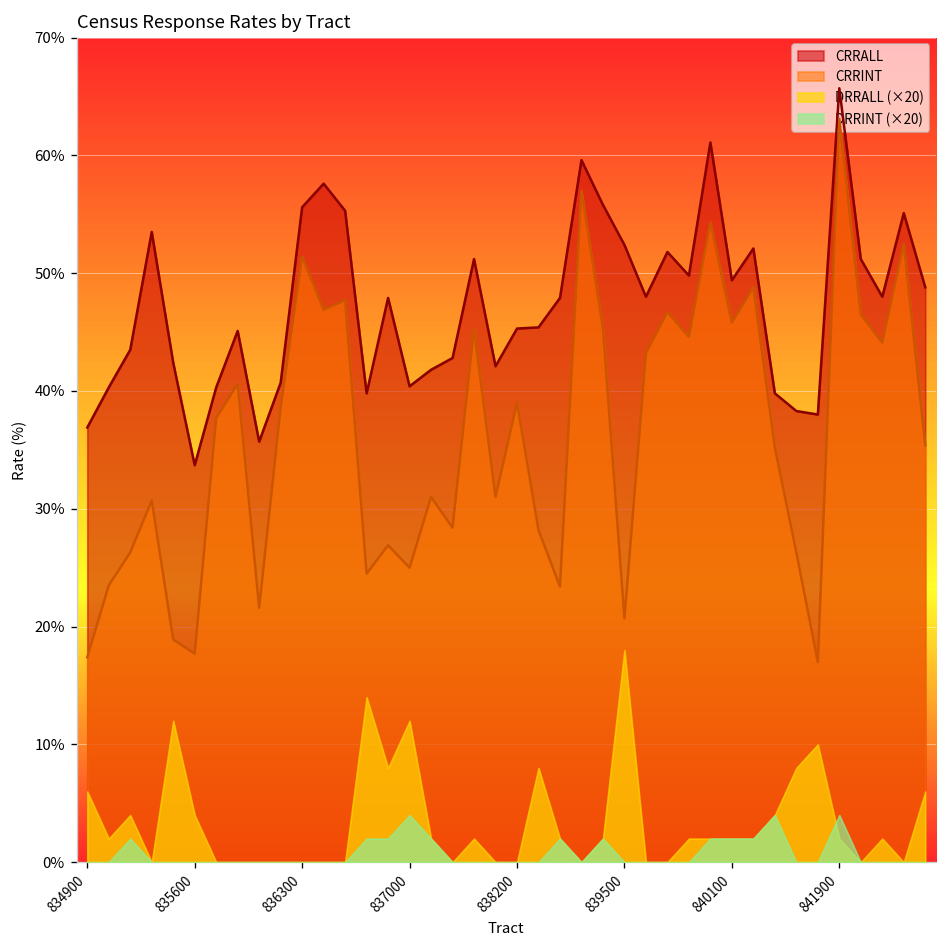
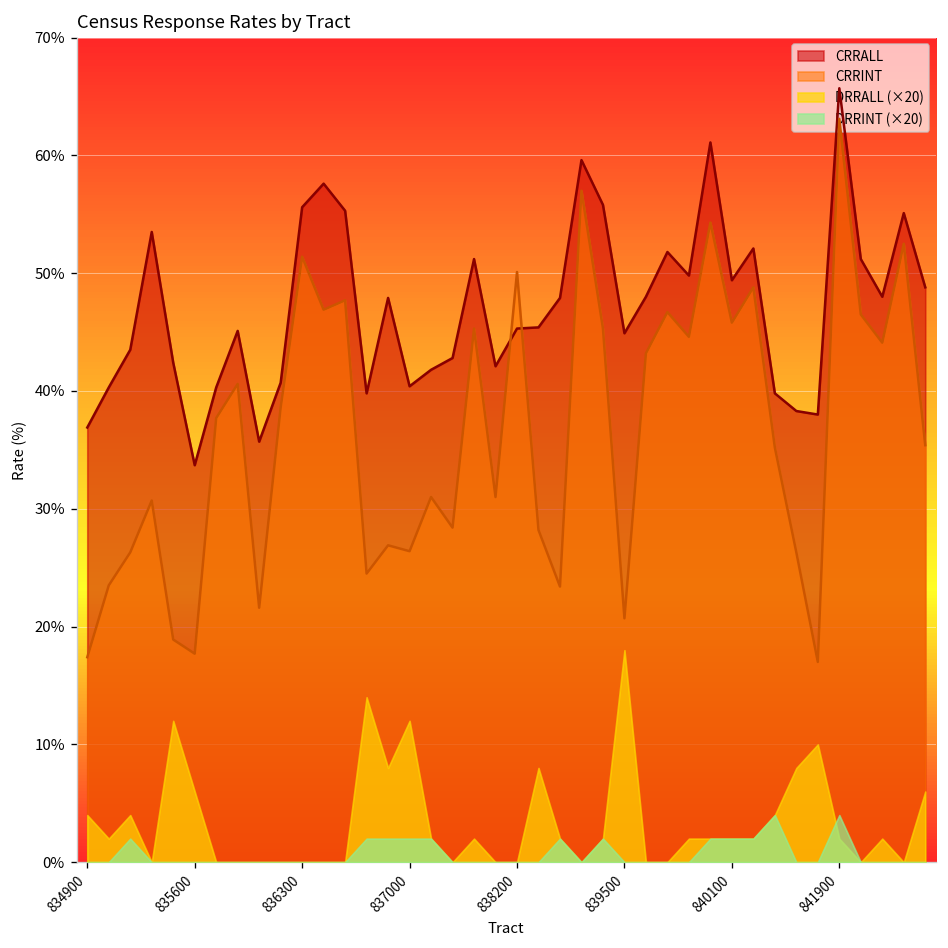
  {
    "CRRALL": {
      "834900": "37%",
      "835600": "34%",
      "836300": "56%",
      "837000": "40%",
      "838200": "45%",
-     "839500": "52%",
+     "839500": "45%",
      "840100": "49%"
    },
    "CRRINT": {
      "834900": "17%",
      "835600": "18%",
      "836300": "51%",
-     "837000": "25%",
-     "838200": "39%",
+     "837000": "26%",
+     "838200": "50%",
      "839500": "21%",
      "840100": "46%"
    },
    "DRRALL (×20)": {
-     "834900": "6%",
-     "835600": "4%",
+     "834900": "4%",
+     "835600": "6%",
      "837000": "12%",
      "839500": "18%",
      "841900": "2%"
    },
    "DRRINT (×20)": {
      "834900": "0%",
      "835600": "0%",
-     "837000": "4%",
+     "837000": "2%",
      "839500": "0%",
      "841900": "4%"
    }
  }
